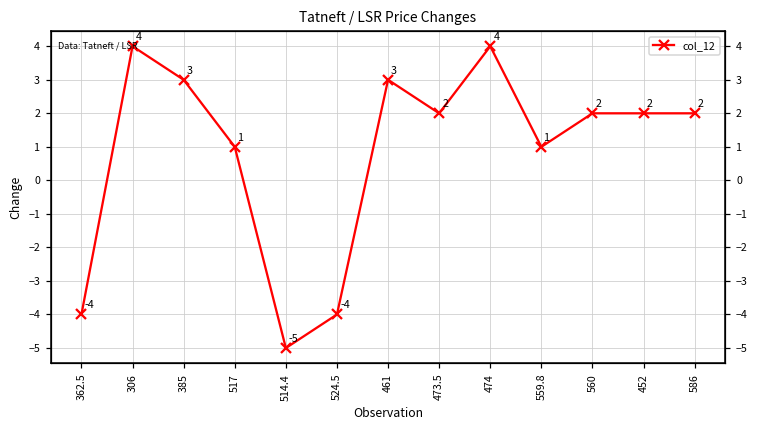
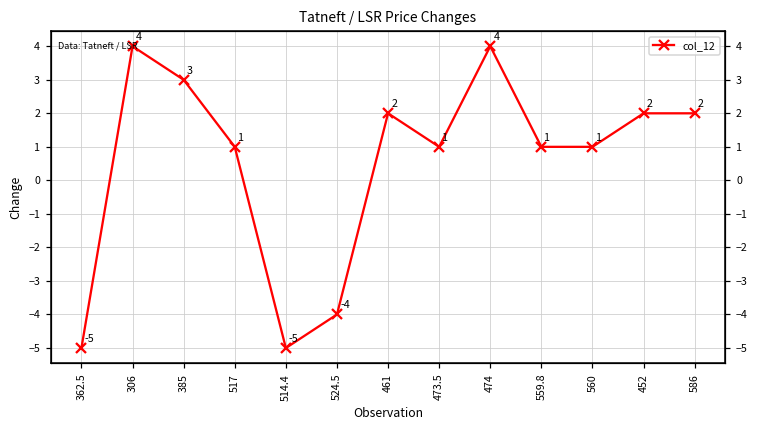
  {
-   "362.5": -4,
+   "362.5": -5,
    "306": 4,
    "385": 3,
    "517": 1,
    "514.4": -5,
    "524.5": -4,
-   "461": 3,
-   "473.5": 2,
+   "461": 2,
+   "473.5": 1,
    "474": 4,
    "559.8": 1,
-   "560": 2,
+   "560": 1,
    "452": 2,
    "586": 2
  }
